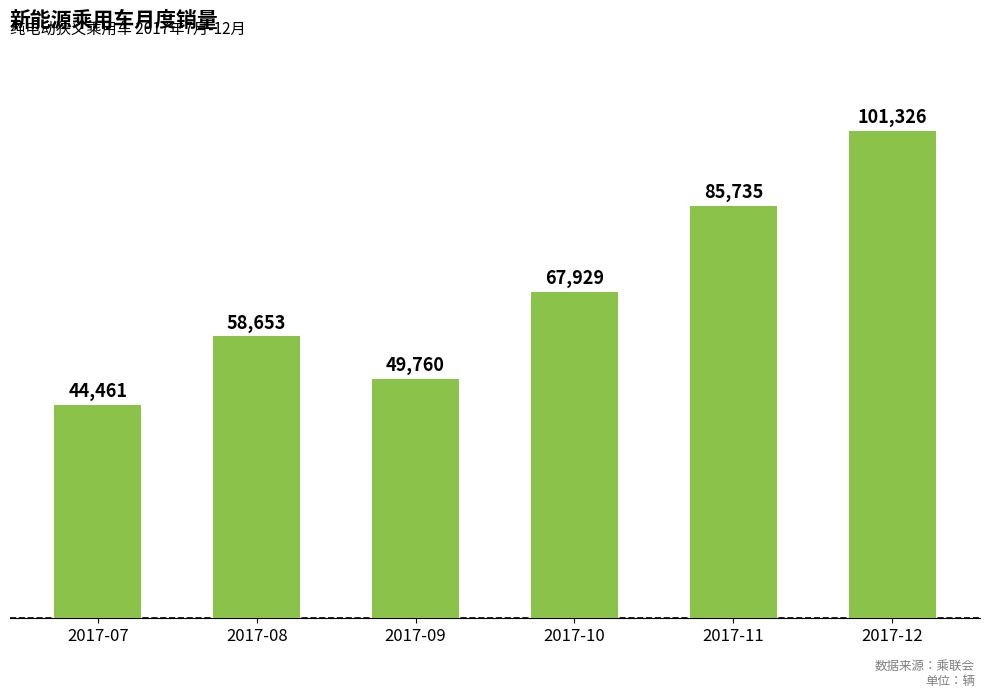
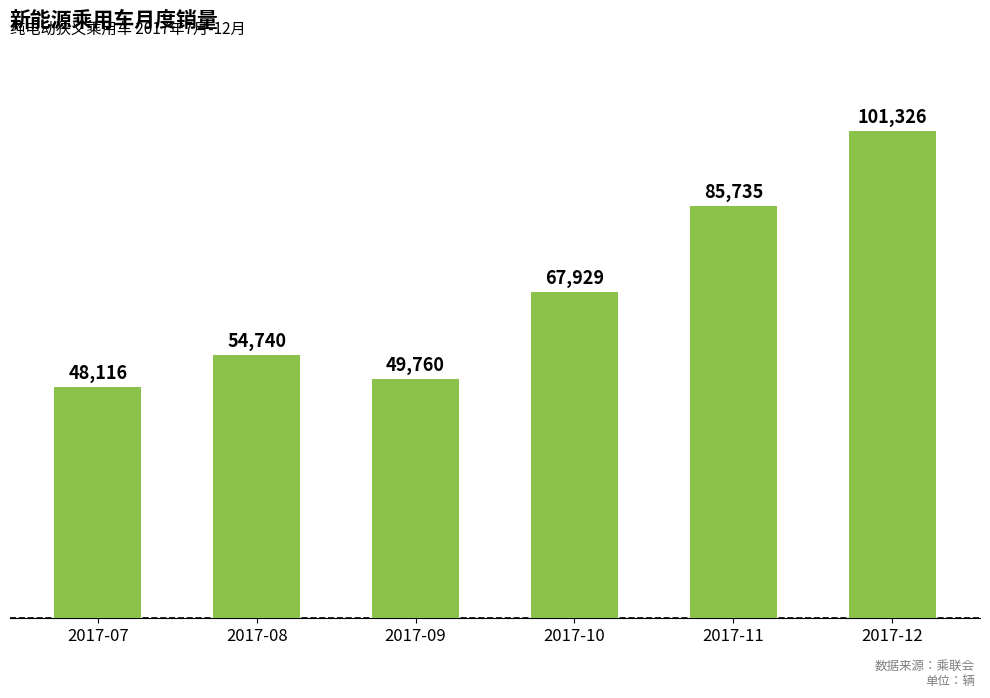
  {
-   "2017-07": "44,461",
-   "2017-08": "58,653",
+   "2017-07": "48,116",
+   "2017-08": "54,740",
    "2017-09": "49,760",
    "2017-10": "67,929",
    "2017-11": "85,735",
    "2017-12": "101,326"
  }
